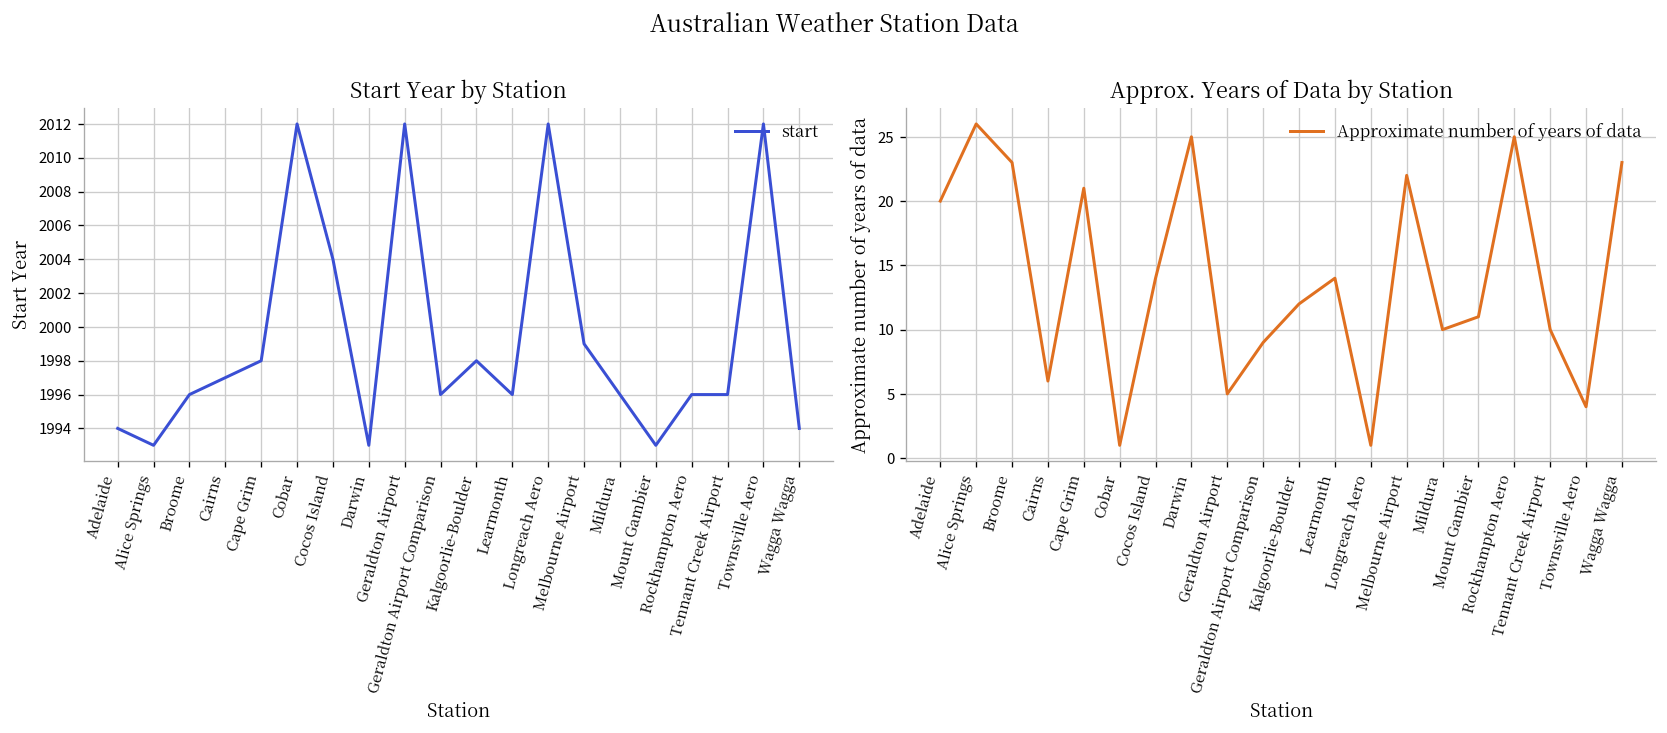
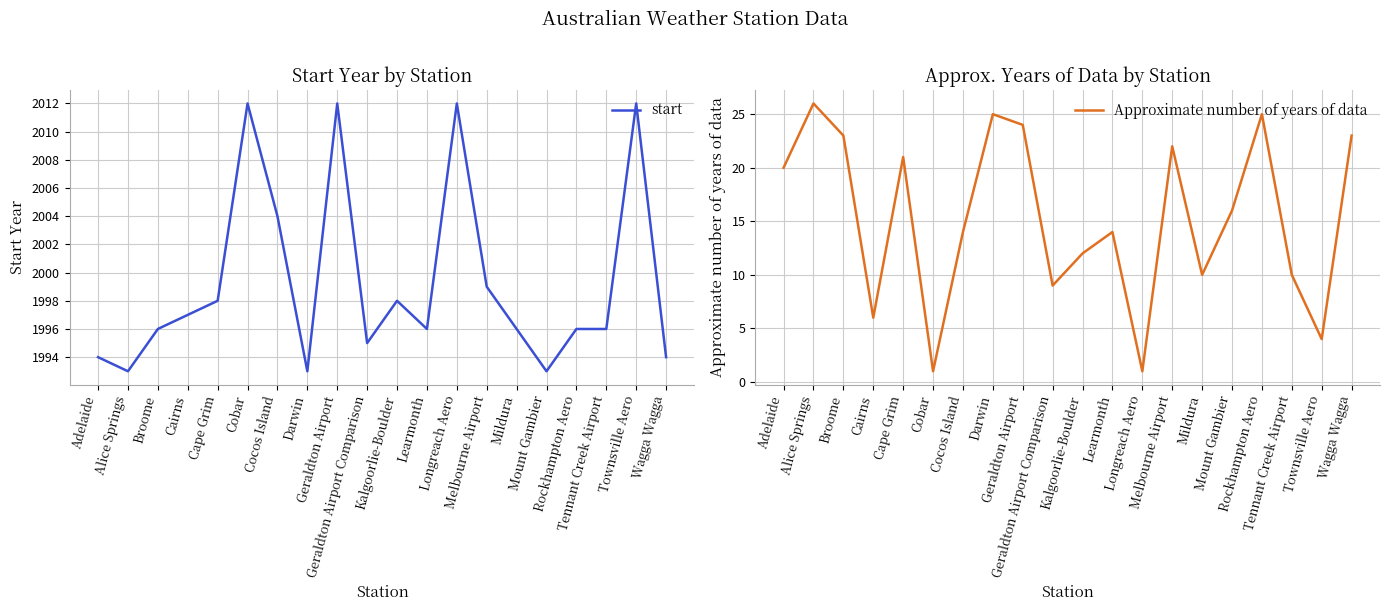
  {
    "Start Year by Station": {
      "Adelaide": 1994,
      "Alice Springs": 1993,
      "Broome": 1996,
      "Cairns": 1997,
      "Cape Grim": 1998,
      "Cobar": 2012,
      "Cocos Island": 2004,
      "Darwin": 1993,
      "Geraldton Airport": 2012,
-     "Geraldton Airport Comparison": 1996,
+     "Geraldton Airport Comparison": 1995,
      "Kalgoorlie-Boulder": 1998,
      "Learmonth": 1996,
      "Longreach Aero": 2012,
      "Melbourne Airport": 1999,
      "Mildura": 1996,
      "Mount Gambier": 1993,
      "Rockhampton Aero": 1996,
      "Tennant Creek Airport": 1996,
      "Townsville Aero": 2012,
      "Wagga Wagga": 1994
    },
    "Approx. Years of Data by Station": {
      "Adelaide": 20,
      "Alice Springs": 26,
      "Broome": 23,
      "Cairns": 6,
      "Cape Grim": 21,
      "Cobar": 1,
      "Cocos Island": 14,
      "Darwin": 25,
-     "Geraldton Airport": 5,
+     "Geraldton Airport": 24,
      "Geraldton Airport Comparison": 9,
      "Kalgoorlie-Boulder": 12,
      "Learmonth": 14,
      "Longreach Aero": 1,
      "Melbourne Airport": 22,
      "Mildura": 10,
-     "Mount Gambier": 11,
+     "Mount Gambier": 16,
      "Rockhampton Aero": 25,
      "Tennant Creek Airport": 10,
      "Townsville Aero": 4,
      "Wagga Wagga": 23
    }
  }
